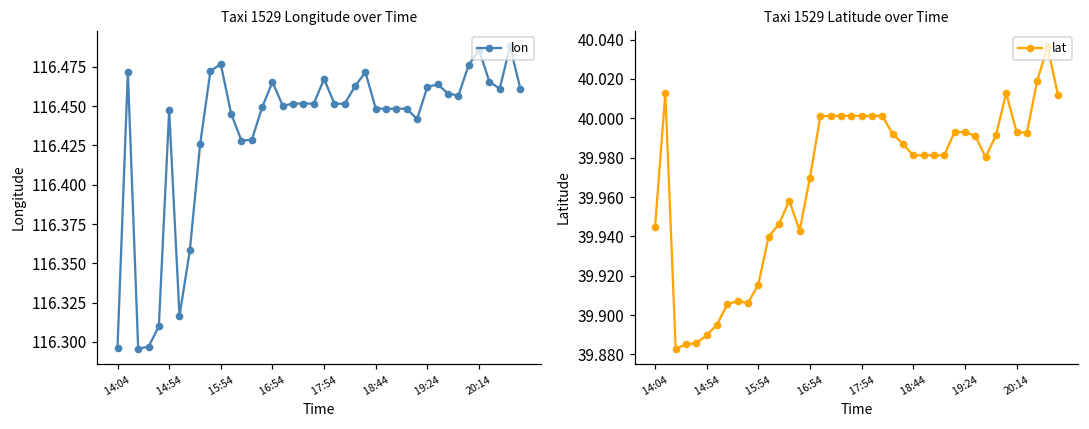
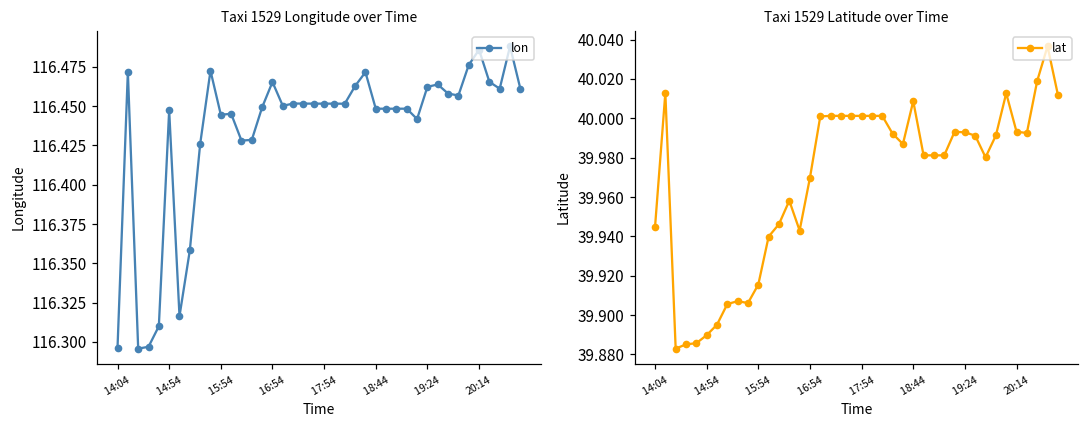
  {
    "Taxi 1529 Longitude over Time": {
      "14:04": 116.296,
      "14:54": 116.447,
-     "15:54": 116.477,
+     "15:54": 116.445,
      "16:54": 116.465,
-     "17:54": 116.467,
+     "17:54": 116.452,
      "18:44": 116.448,
      "19:24": 116.462
    },
    "Taxi 1529 Latitude over Time": {
      "14:04": 39.945,
      "14:54": 39.890,
      "15:54": 39.916,
      "16:54": 39.970,
      "17:54": 40.001,
-     "18:44": 39.981,
+     "18:44": 40.009,
      "19:24": 39.993,
      "20:14": 39.993
    }
  }
